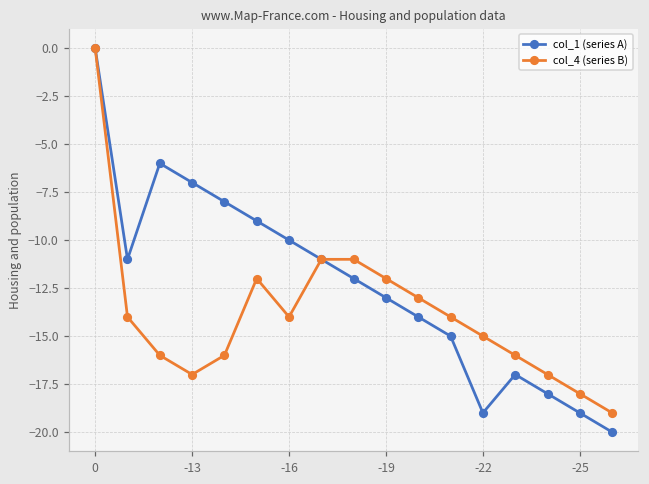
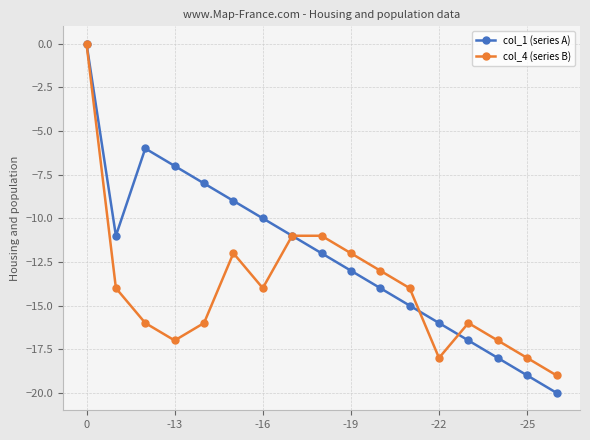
  {
    "col_1 (series A)": {
      "-13": -7,
      "-16": -10,
      "-19": -13,
-     "-22": -19,
+     "-22": -16,
      "-25": -19
    },
    "col_4 (series B)": {
      "-13": -17,
      "-16": -14,
      "-19": -12,
-     "-22": -15,
+     "-22": -18,
      "-25": -18
    }
  }
